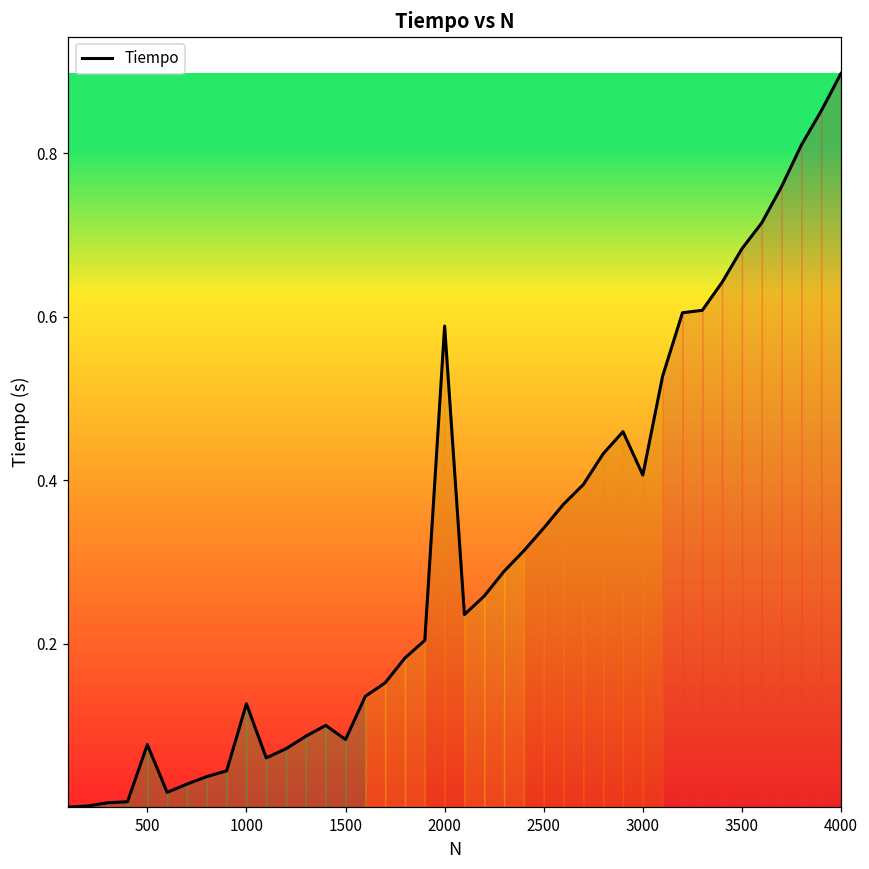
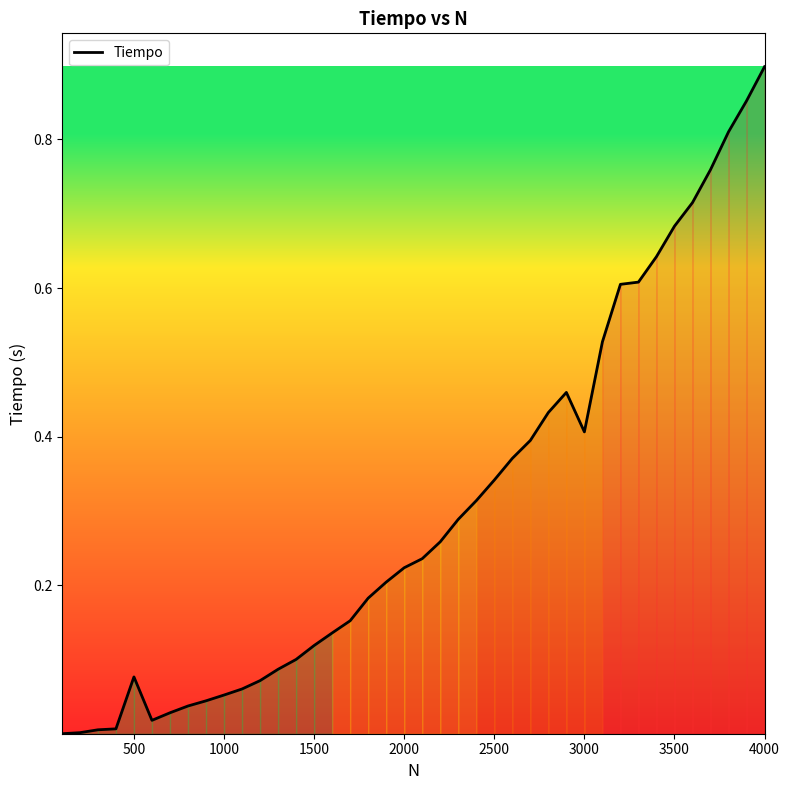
  {
    "Tiempo": {
-     "1000": 0.13,
-     "1500": 0.08,
-     "2000": 0.59
+     "1000": 0.05,
+     "1500": 0.12,
+     "2000": 0.22
    }
  }
